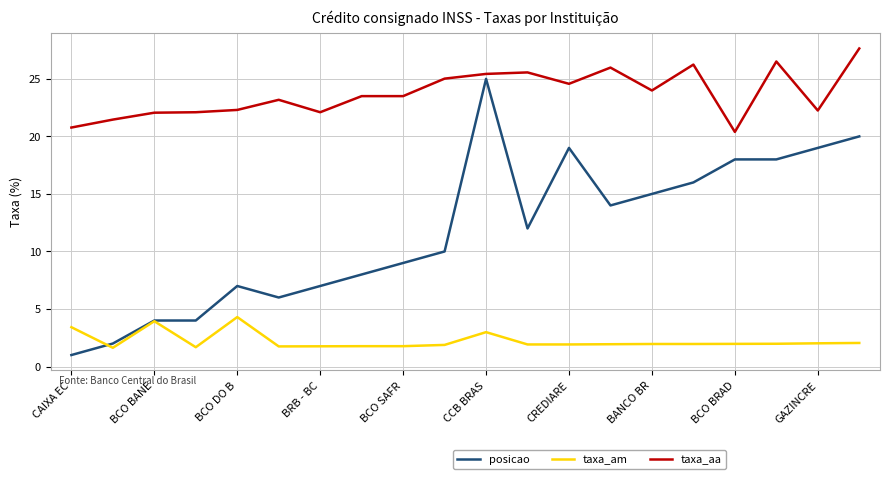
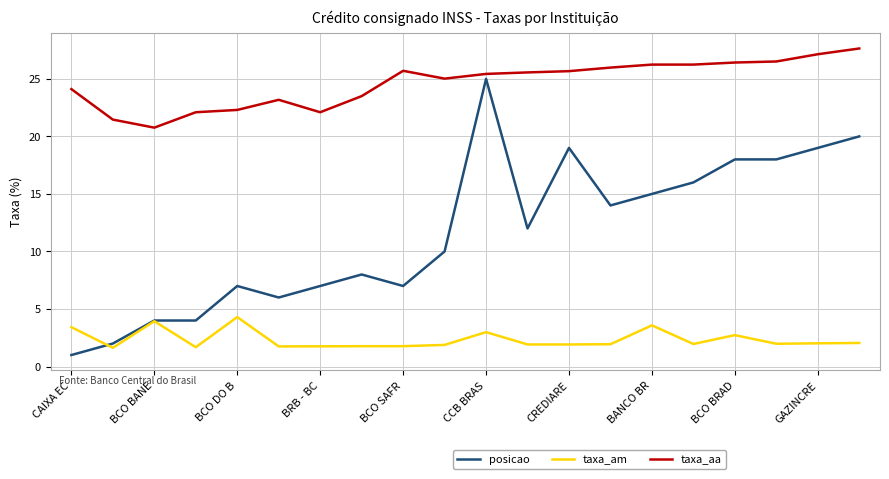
  {
    "posicao": {
      "CAIXA EC": 1,
      "BCO DO B": 7,
      "BRB - BC": 7,
-     "BCO SAFR": 9,
+     "BCO SAFR": 7,
      "CCB BRAS": 25,
      "CREDIARE": 19,
      "BANCO BR": 15,
      "BCO BRAD": 18,
      "GAZINCRE": 19
    },
    "taxa_am": {
      "CAIXA EC": 3.4,
      "BCO DO B": 4.3,
      "BRB - BC": 1.8,
      "BCO SAFR": 1.8,
      "CCB BRAS": 3.0,
      "CREDIARE": 1.9,
-     "BANCO BR": 2.0,
-     "BCO BRAD": 2.0,
+     "BANCO BR": 3.6,
+     "BCO BRAD": 2.7,
      "GAZINCRE": 2.0
    },
    "taxa_aa": {
-     "CAIXA EC": 20.8,
-     "BCO BANE": 22.1,
+     "CAIXA EC": 24.1,
+     "BCO BANE": 20.8,
      "BCO DO B": 22.3,
      "BRB - BC": 22.1,
-     "BCO SAFR": 23.5,
+     "BCO SAFR": 25.7,
      "CCB BRAS": 25.4,
-     "CREDIARE": 24.6,
-     "BANCO BR": 24.0,
-     "BCO BRAD": 20.4,
-     "GAZINCRE": 22.3
+     "CREDIARE": 25.7,
+     "BANCO BR": 26.2,
+     "BCO BRAD": 26.4,
+     "GAZINCRE": 27.1
    }
  }
